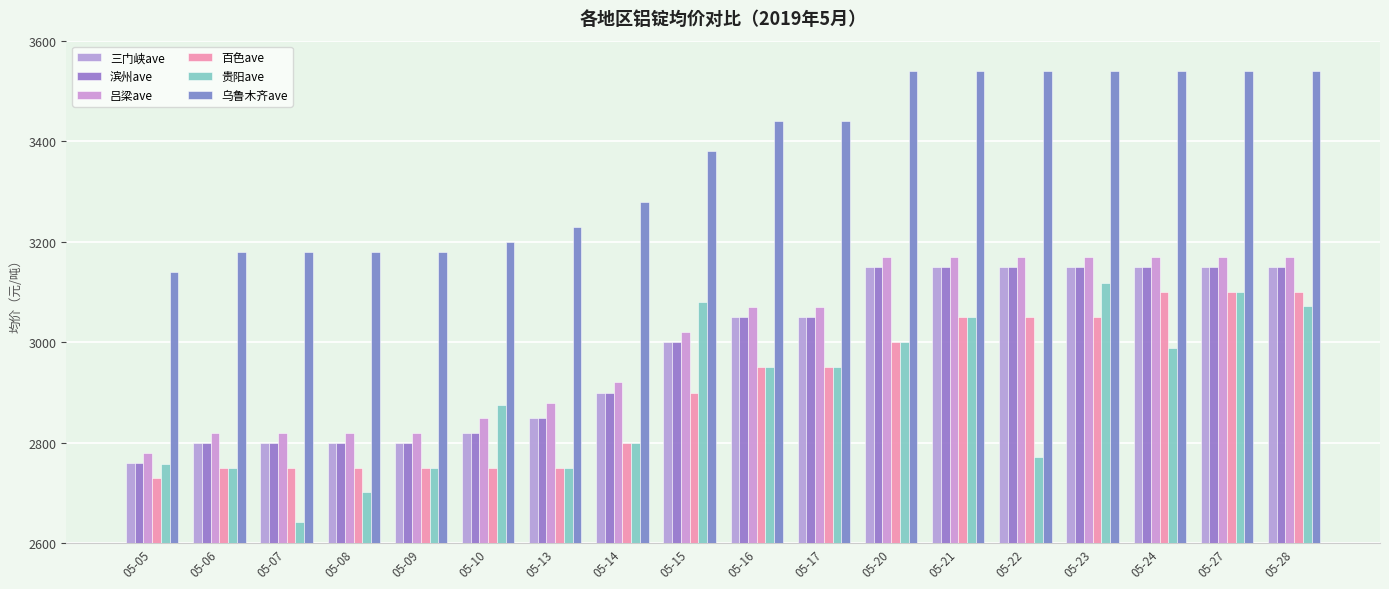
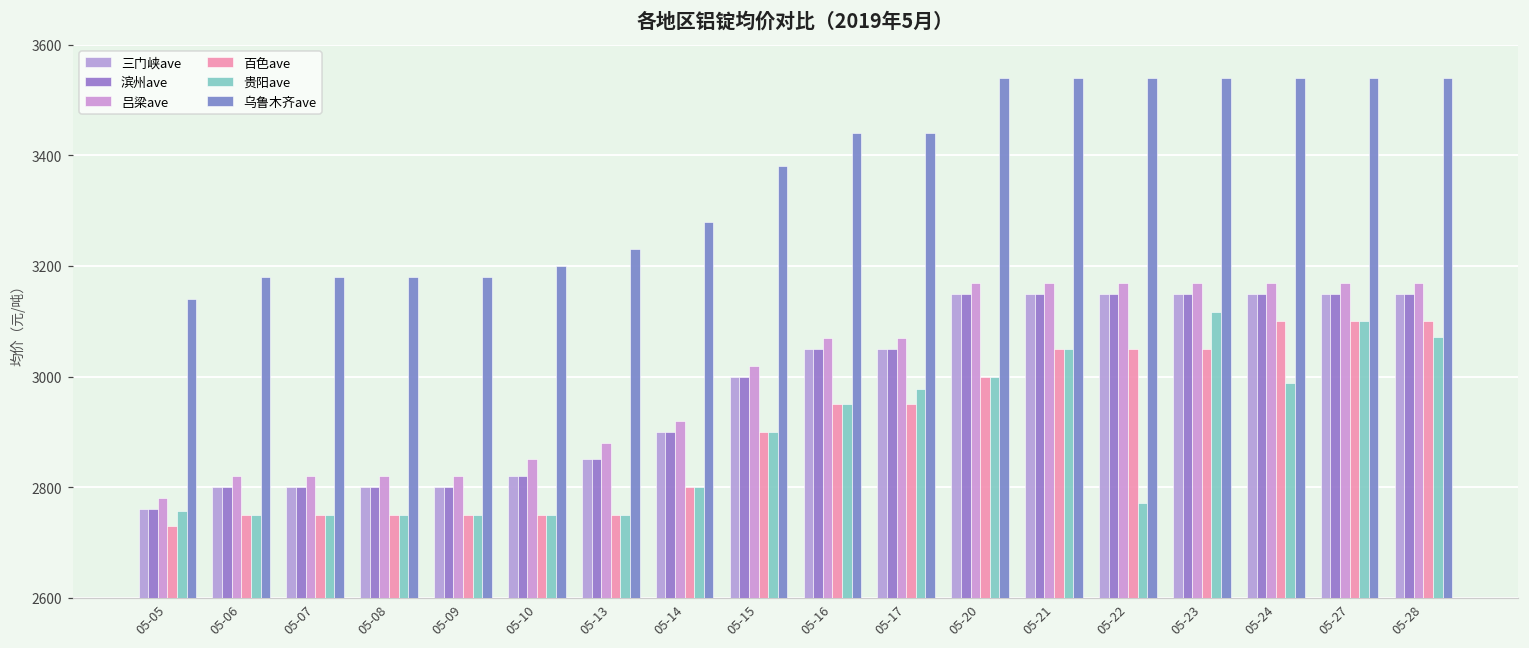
  {
    "贵阳ave": {
      "05-05": 2760,
      "05-06": 2750,
-     "05-07": 2640,
-     "05-08": 2700,
+     "05-07": 2750,
+     "05-08": 2750,
      "05-09": 2750,
-     "05-10": 2880,
+     "05-10": 2750,
      "05-13": 2750,
      "05-14": 2800,
-     "05-15": 3080,
+     "05-15": 2900,
      "05-16": 2950,
-     "05-17": 2950,
+     "05-17": 2980,
      "05-20": 3000,
      "05-21": 3050,
      "05-22": 2770,
      "05-23": 3120,
      "05-24": 2990,
      "05-27": 3100,
      "05-28": 3070
    }
  }
